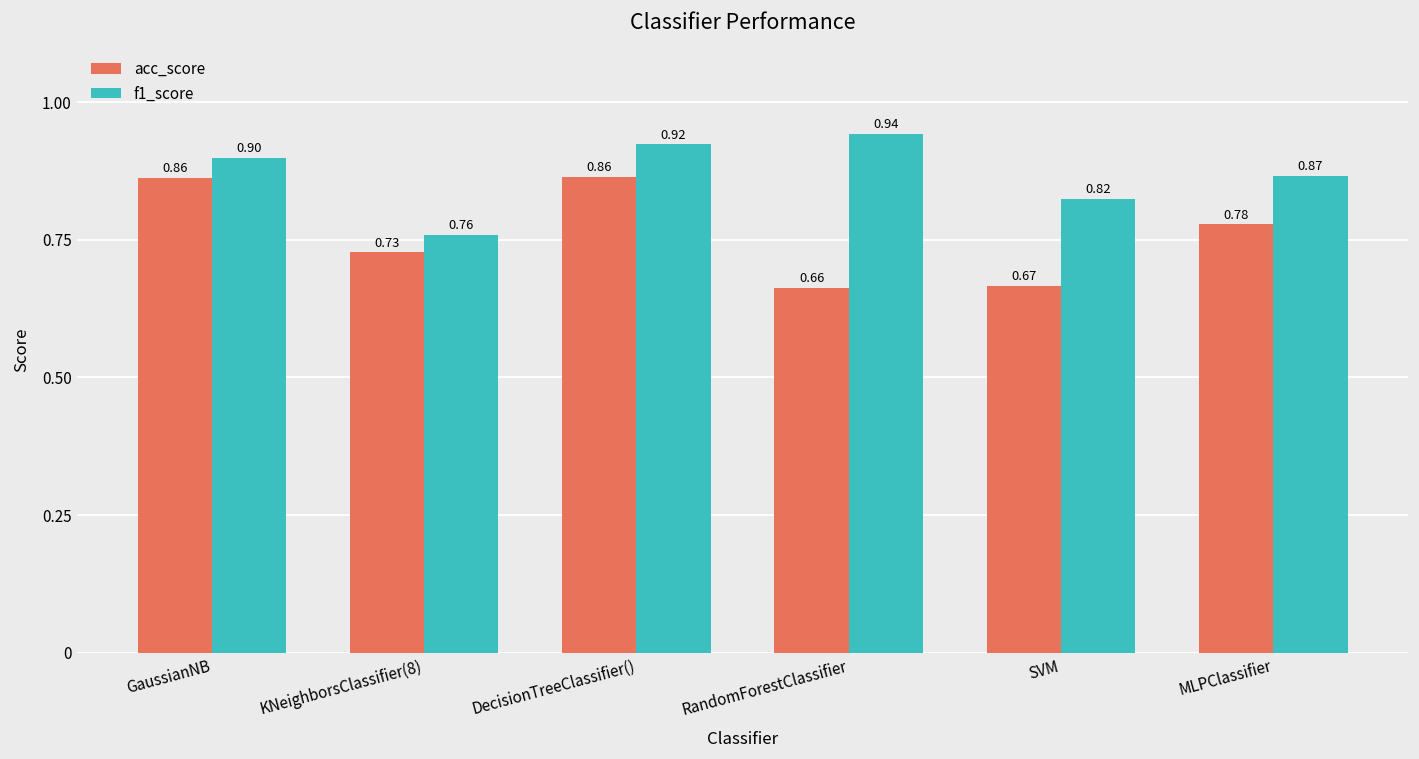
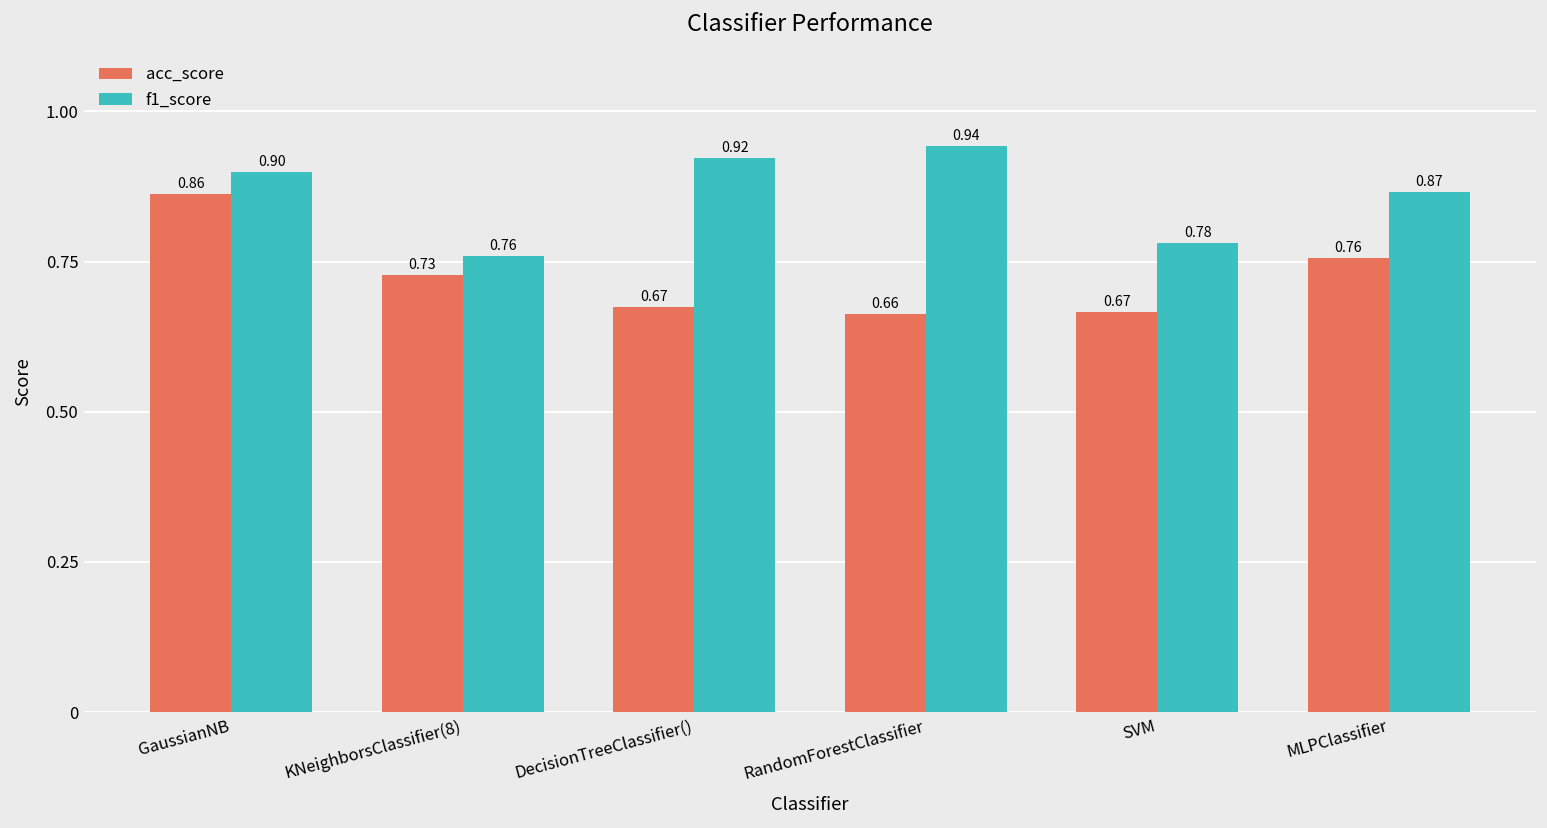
  {
    "acc_score": {
      "GaussianNB": 0.86,
      "KNeighborsClassifier(8)": 0.73,
-     "DecisionTreeClassifier()": 0.86,
+     "DecisionTreeClassifier()": 0.67,
      "RandomForestClassifier": 0.66,
      "SVM": 0.67,
-     "MLPClassifier": 0.78
+     "MLPClassifier": 0.76
    },
    "f1_score": {
      "GaussianNB": 0.90,
      "KNeighborsClassifier(8)": 0.76,
      "DecisionTreeClassifier()": 0.92,
      "RandomForestClassifier": 0.94,
-     "SVM": 0.82,
+     "SVM": 0.78,
      "MLPClassifier": 0.87
    }
  }
